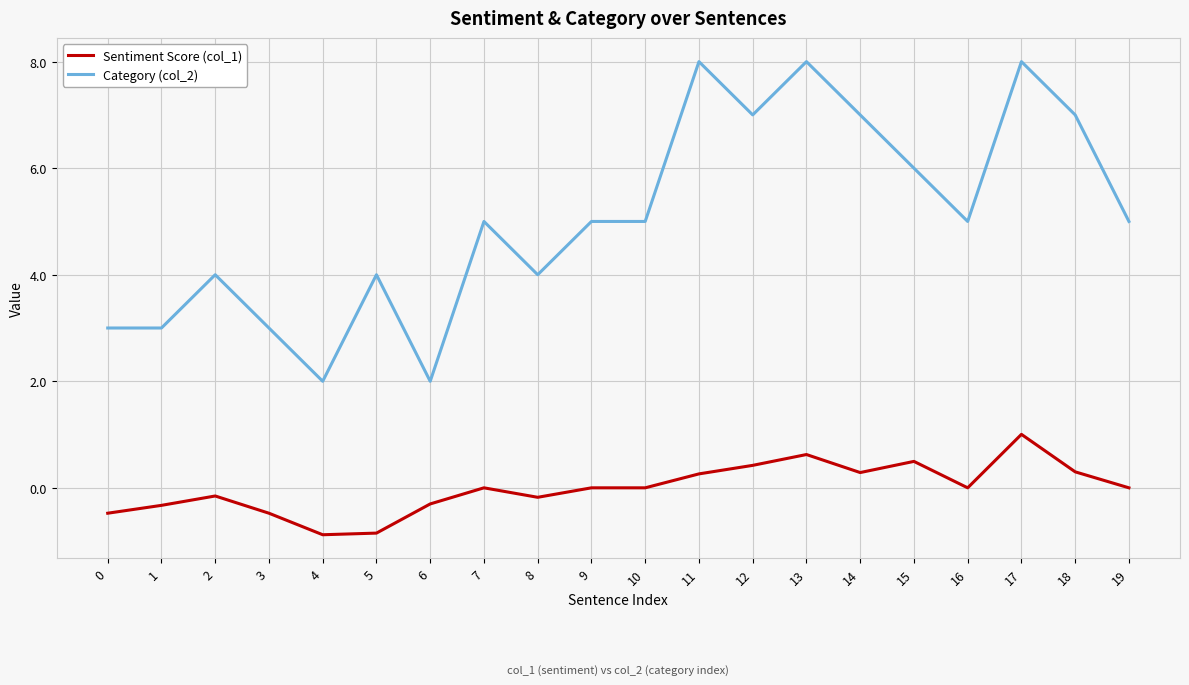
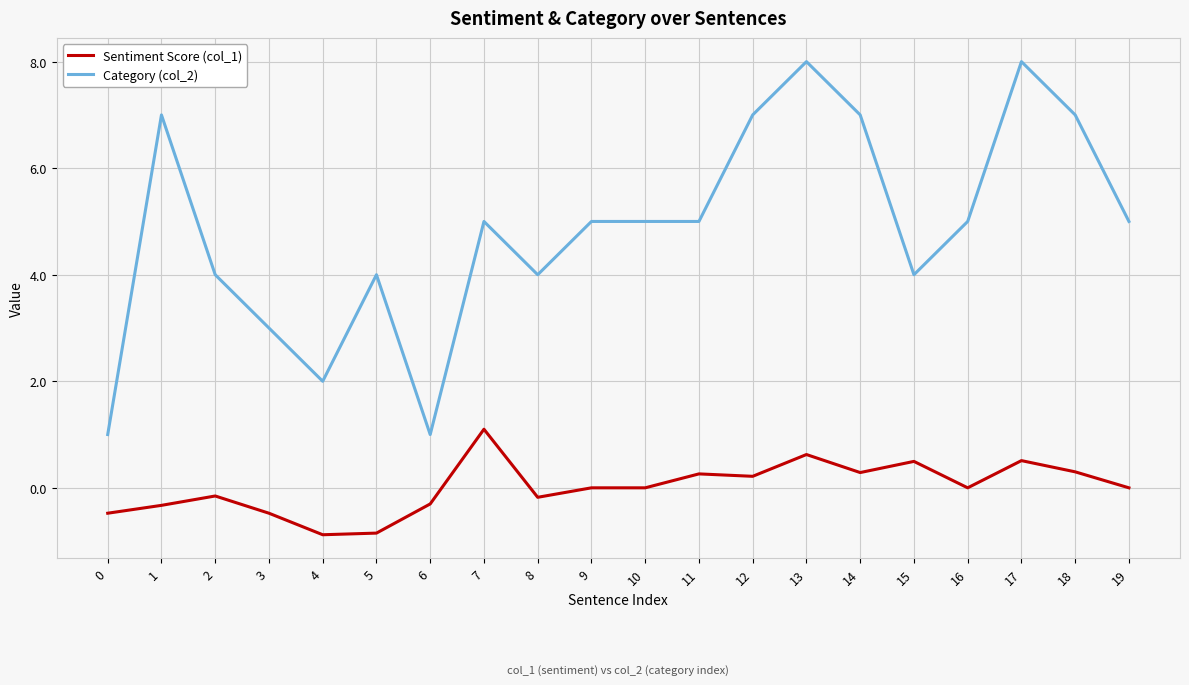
  {
    "Sentiment Score (col_1)": {
      "0": -0.5,
      "1": -0.3,
      "2": -0.2,
      "3": -0.5,
      "4": -0.9,
      "5": -0.9,
      "6": -0.3,
-     "7": 0.0,
+     "7": 1.1,
      "8": -0.2,
      "9": 0.0,
      "10": 0.0,
      "11": 0.3,
-     "12": 0.4,
+     "12": 0.2,
      "13": 0.6,
      "14": 0.3,
      "15": 0.5,
      "16": 0.0,
-     "17": 1.0,
+     "17": 0.5,
      "18": 0.3,
      "19": 0.0
    },
    "Category (col_2)": {
-     "0": 3,
-     "1": 3,
+     "0": 1,
+     "1": 7,
      "2": 4,
      "3": 3,
      "4": 2,
      "5": 4,
-     "6": 2,
+     "6": 1,
      "7": 5,
      "8": 4,
      "9": 5,
      "10": 5,
-     "11": 8,
+     "11": 5,
      "12": 7,
      "13": 8,
      "14": 7,
-     "15": 6,
+     "15": 4,
      "16": 5,
      "17": 8,
      "18": 7,
      "19": 5
    }
  }
